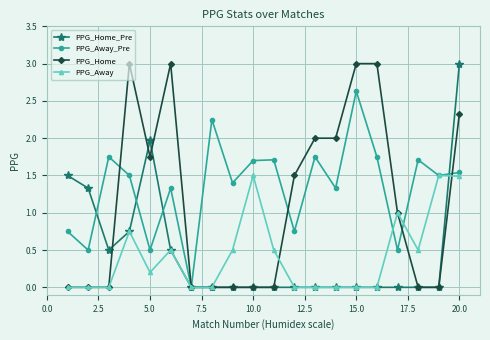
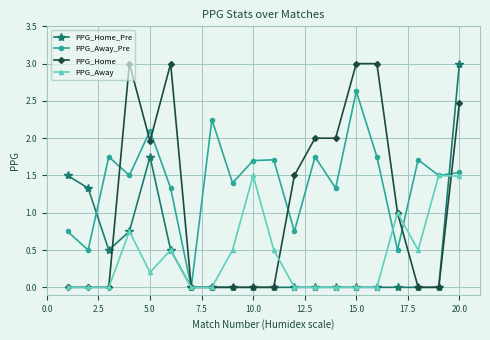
  {
    "PPG_Home_Pre": {
-     "5.0": 2.0,
+     "5.0": 1.8,
      "20.0": 3.0
    },
    "PPG_Away_Pre": {
-     "5.0": 0.5,
+     "5.0": 2.1,
      "10.0": 1.7,
      "15.0": 2.6,
      "20.0": 1.5
    },
    "PPG_Home": {
-     "5.0": 1.8,
+     "5.0": 2.0,
      "15.0": 3.0,
-     "20.0": 2.3
+     "20.0": 2.5
    },
    "PPG_Away": {
      "5.0": 0.2,
      "10.0": 1.5,
      "20.0": 1.5
    }
  }
